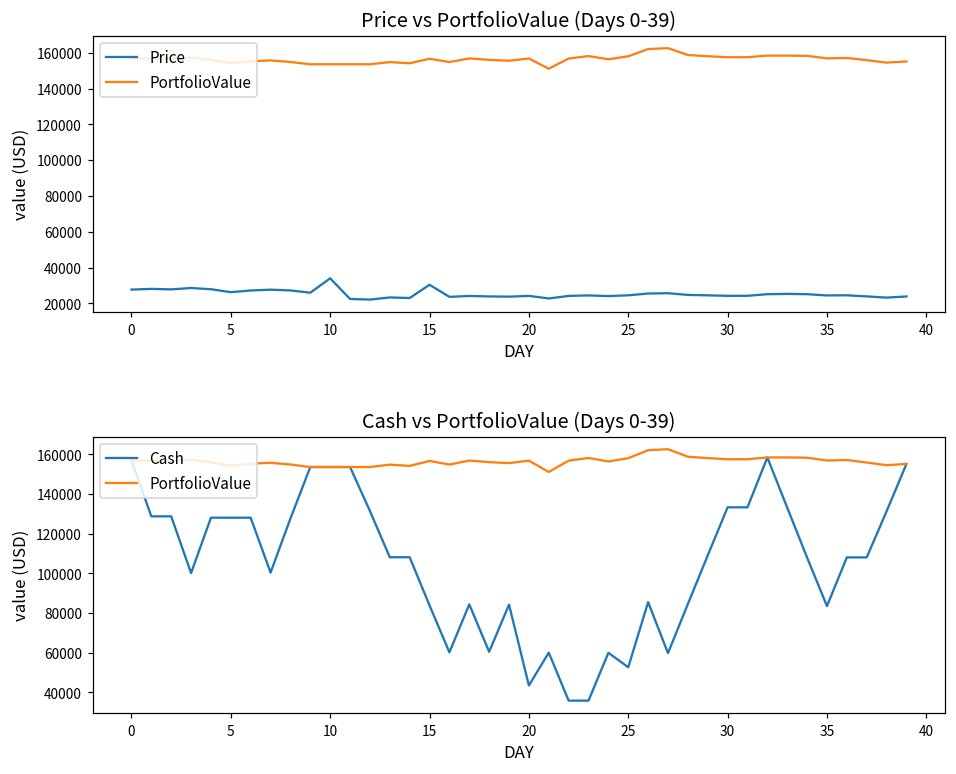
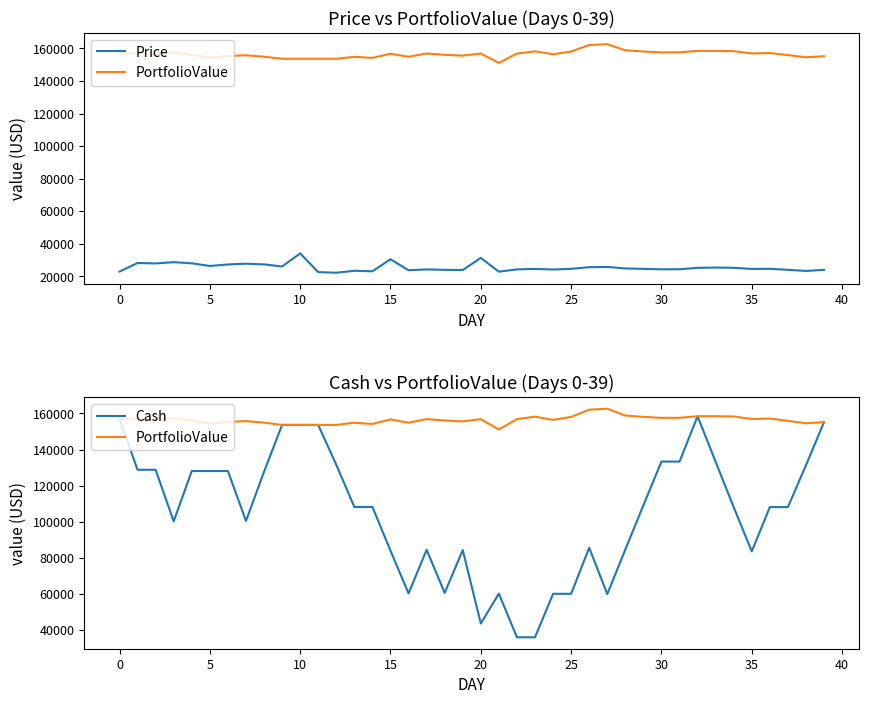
  {
    "Price vs PortfolioValue (Days 0-39)": {
      "Price": {
-       "0": 28000,
+       "0": 23000,
        "5": 26000,
        "10": 34000,
        "15": 30000,
-       "20": 24000,
+       "20": 31000,
        "25": 25000,
        "30": 24000,
        "35": 24000
      },
      "PortfolioValue": {
        "10": 154000,
        "15": 157000,
        "20": 157000,
        "25": 158000,
        "30": 158000,
        "35": 157000
      }
    },
    "Cash vs PortfolioValue (Days 0-39)": {
      "Cash": {
        "5": 128000,
        "15": 84000,
        "20": 43000,
-       "25": 53000,
+       "25": 60000,
        "30": 133000,
        "35": 83000
      },
      "PortfolioValue": {
        "15": 157000,
        "20": 157000,
        "25": 158000,
        "30": 158000,
        "35": 157000
      }
    }
  }
